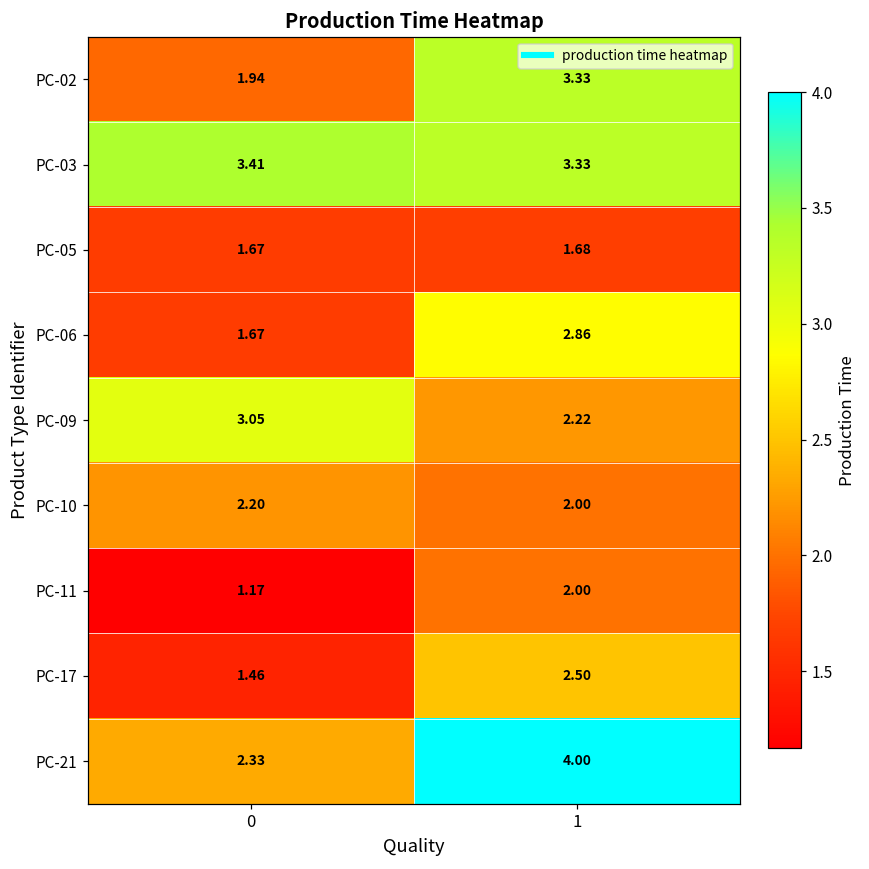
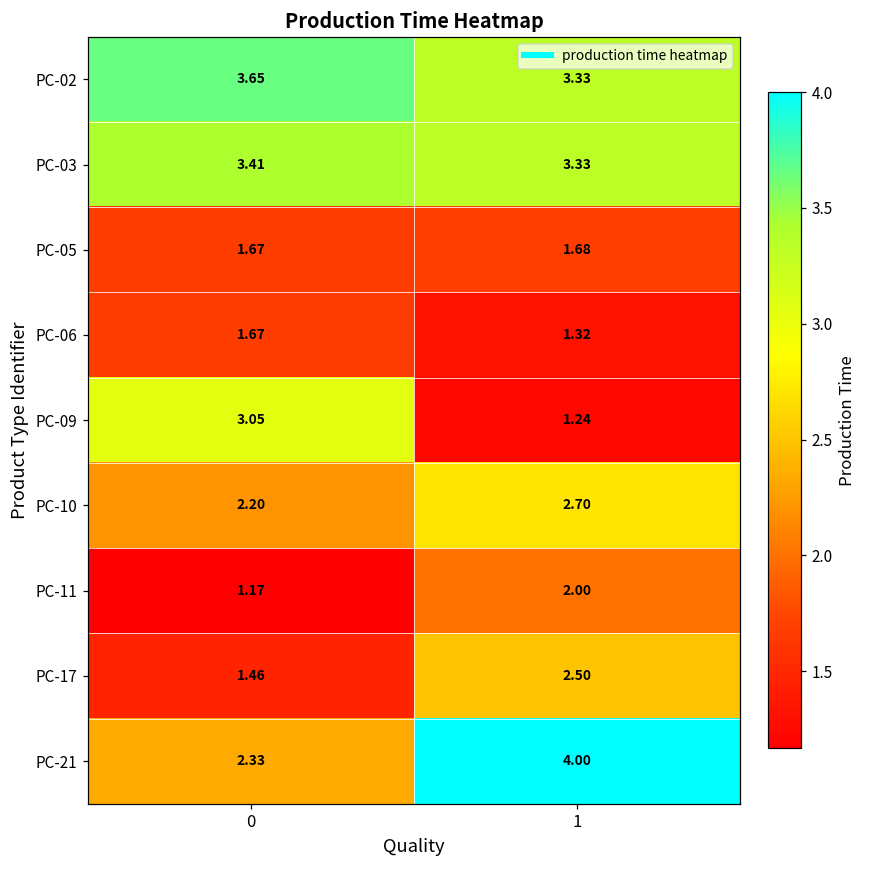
  {
    "PC-02": {
-     "0": 1.94,
+     "0": 3.65,
      "1": 3.33
    },
    "PC-03": {
      "0": 3.41,
      "1": 3.33
    },
    "PC-05": {
      "0": 1.67,
      "1": 1.68
    },
    "PC-06": {
      "0": 1.67,
-     "1": 2.86
+     "1": 1.32
    },
    "PC-09": {
      "0": 3.05,
-     "1": 2.22
+     "1": 1.24
    },
    "PC-10": {
      "0": 2.20,
-     "1": 2.00
+     "1": 2.70
    },
    "PC-11": {
      "0": 1.17,
      "1": 2.00
    },
    "PC-17": {
      "0": 1.46,
      "1": 2.50
    },
    "PC-21": {
      "0": 2.33,
      "1": 4.00
    }
  }
